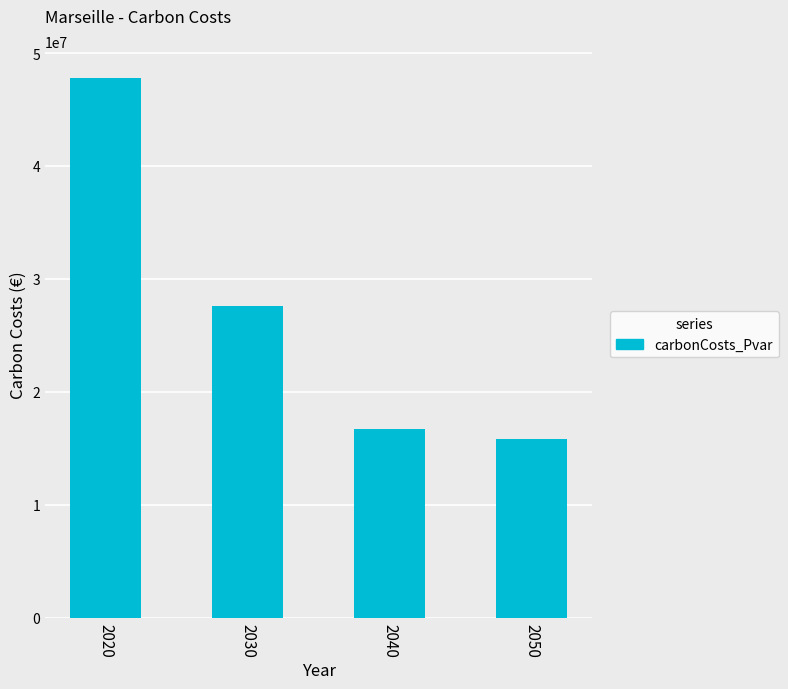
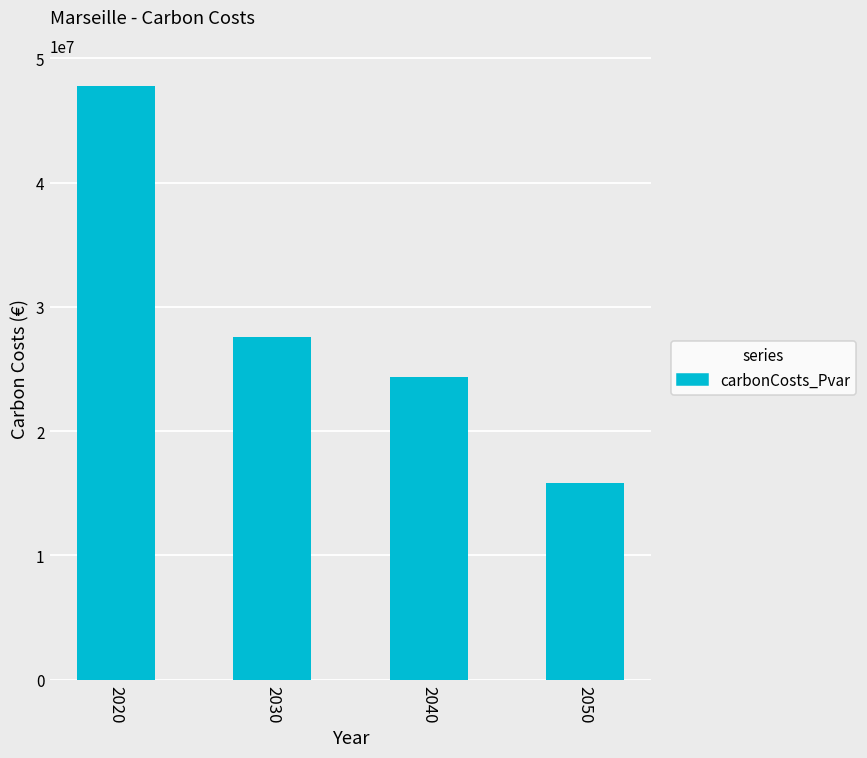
  {
    "2020": 47800000,
    "2030": 27600000,
-   "2040": 16700000,
+   "2040": 24300000,
    "2050": 15800000
  }
